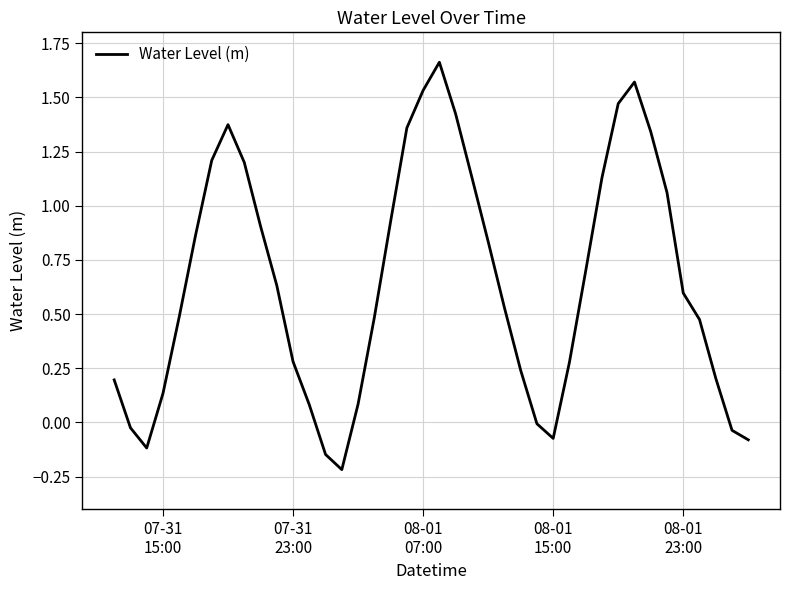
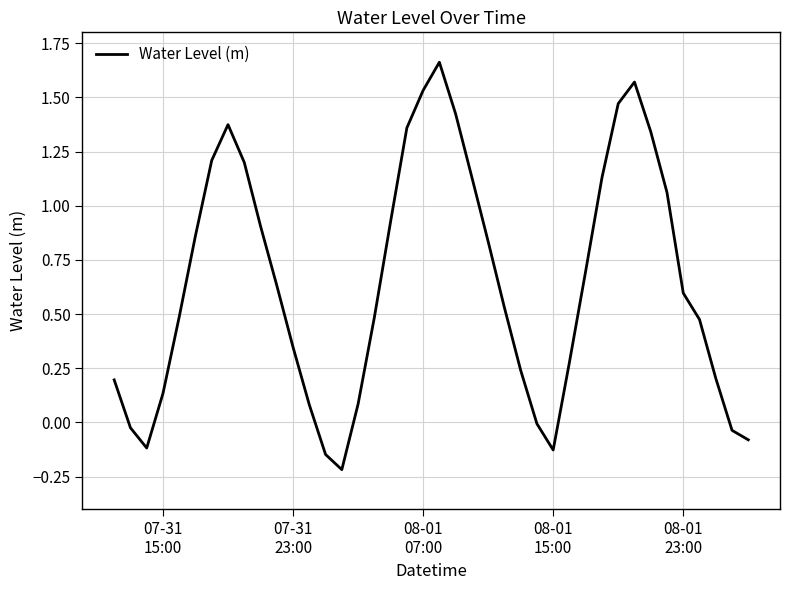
  {
    "07-31 15:00": 0.13,
-   "07-31 23:00": 0.28,
+   "07-31 23:00": 0.35,
    "08-01 07:00": 1.53,
-   "08-01 15:00": -0.07,
+   "08-01 15:00": -0.13,
    "08-01 23:00": 0.60
  }
